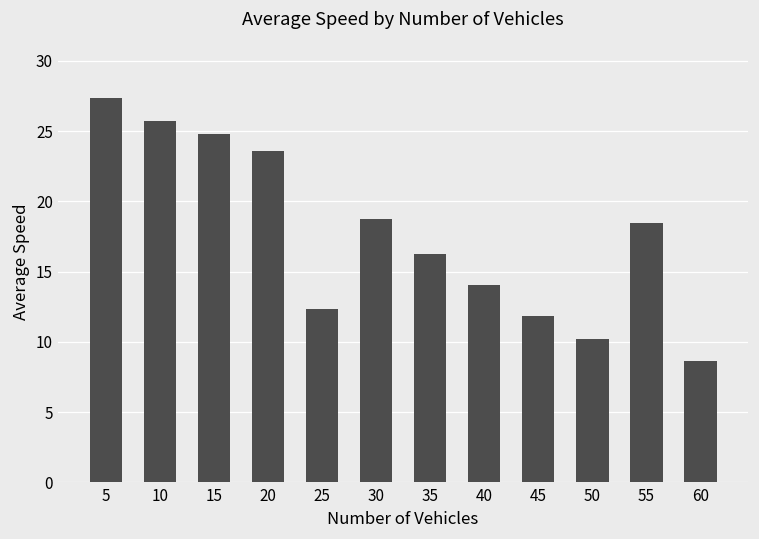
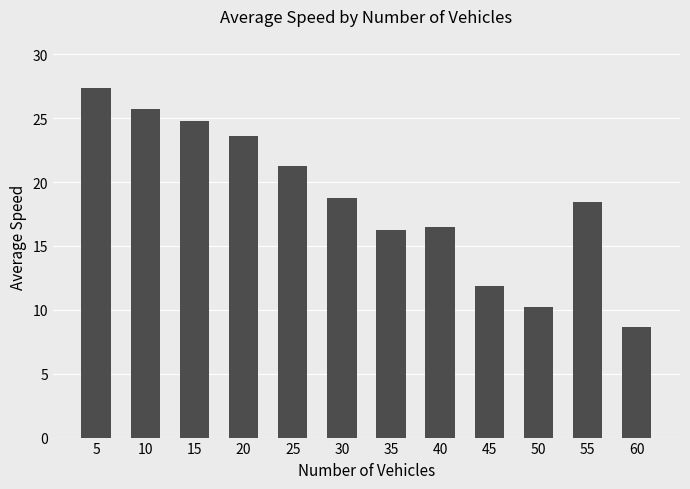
  {
    "5": 27.3,
    "10": 25.7,
    "15": 24.8,
    "20": 23.6,
-   "25": 12.4,
+   "25": 21.3,
    "30": 18.7,
    "35": 16.3,
-   "40": 14.0,
+   "40": 16.5,
    "45": 11.9,
    "50": 10.2,
    "55": 18.5,
    "60": 8.6
  }
